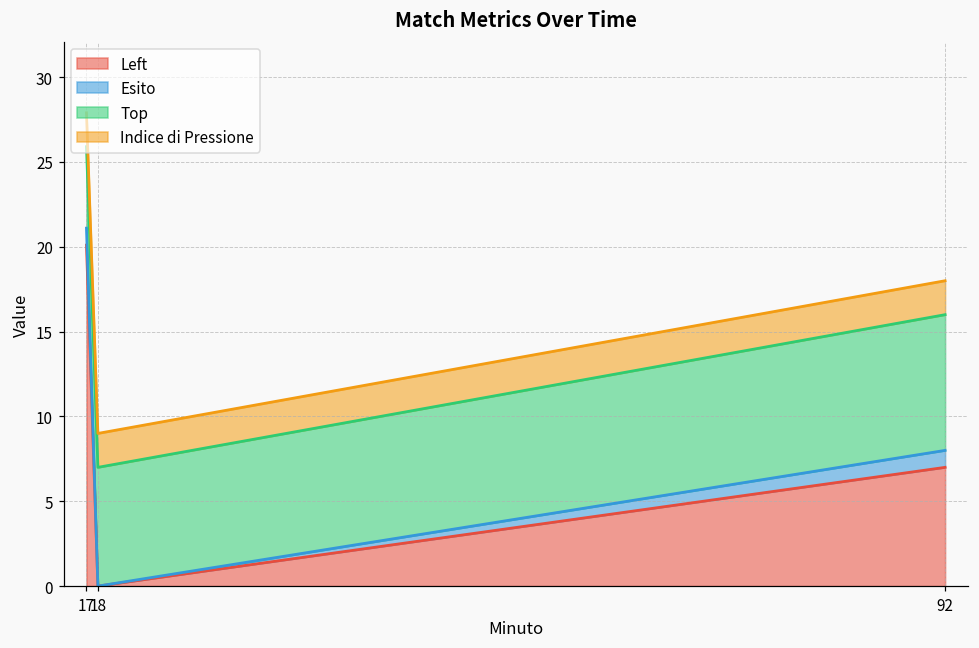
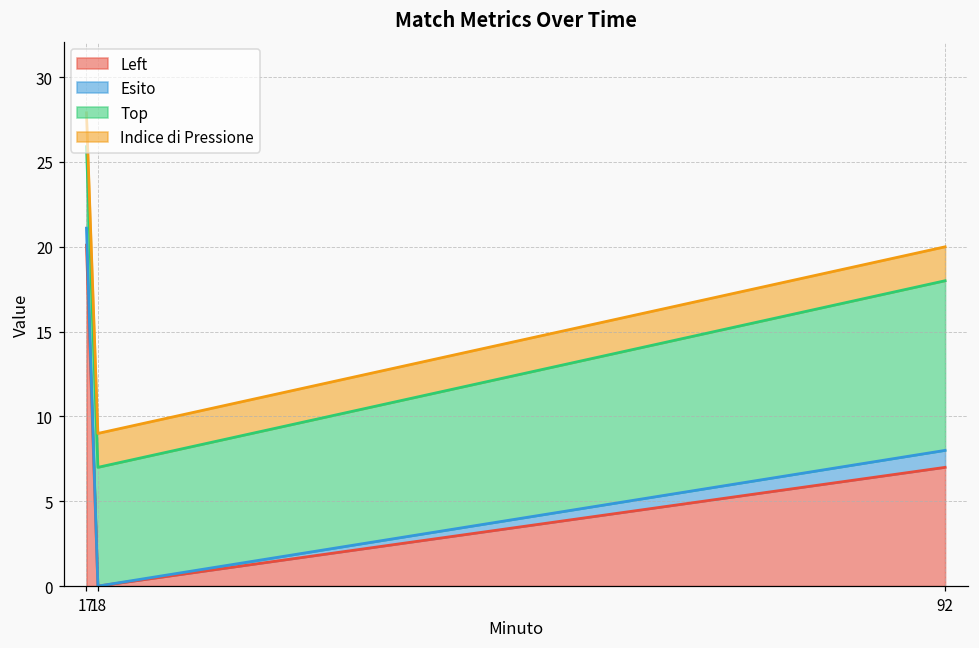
  {
    "Left": {
      "92": 7
    },
    "Esito": {
      "92": 1
    },
    "Top": {
-     "92": 8
+     "92": 10
    },
    "Indice di Pressione": {
      "92": 2
    }
  }
